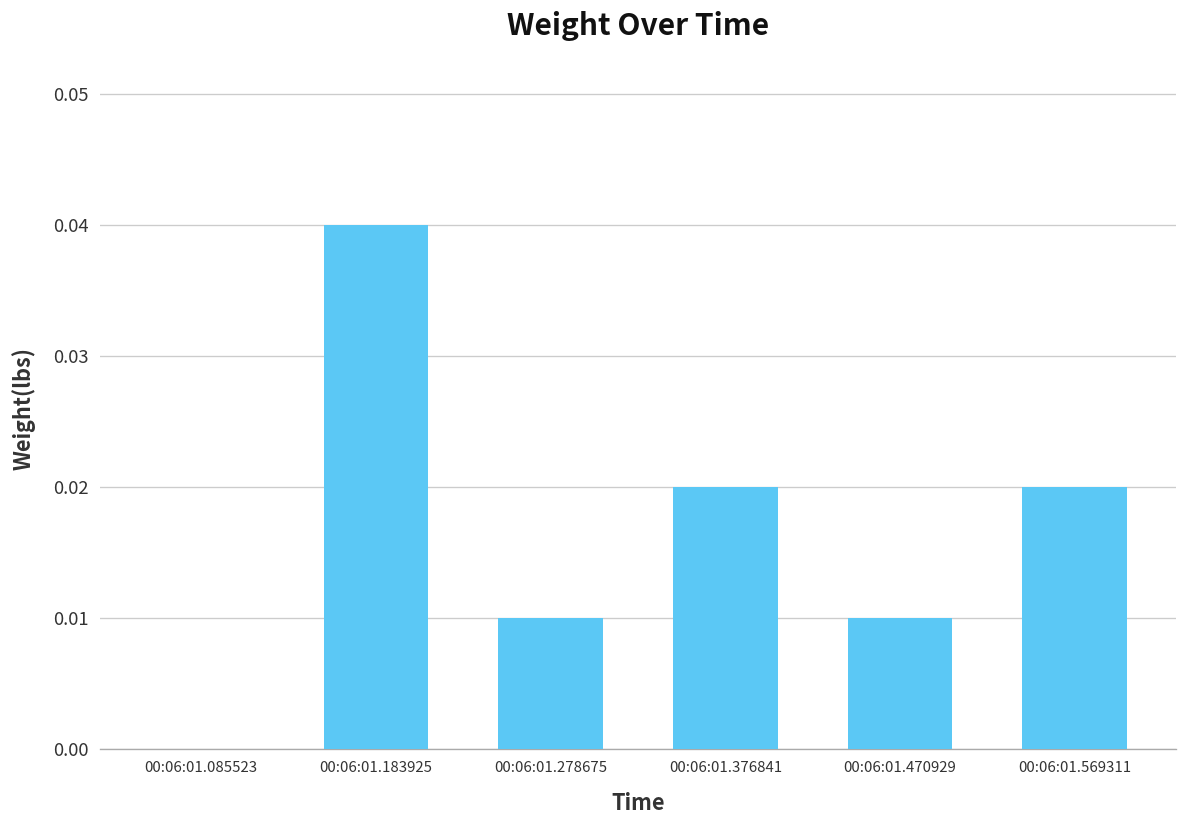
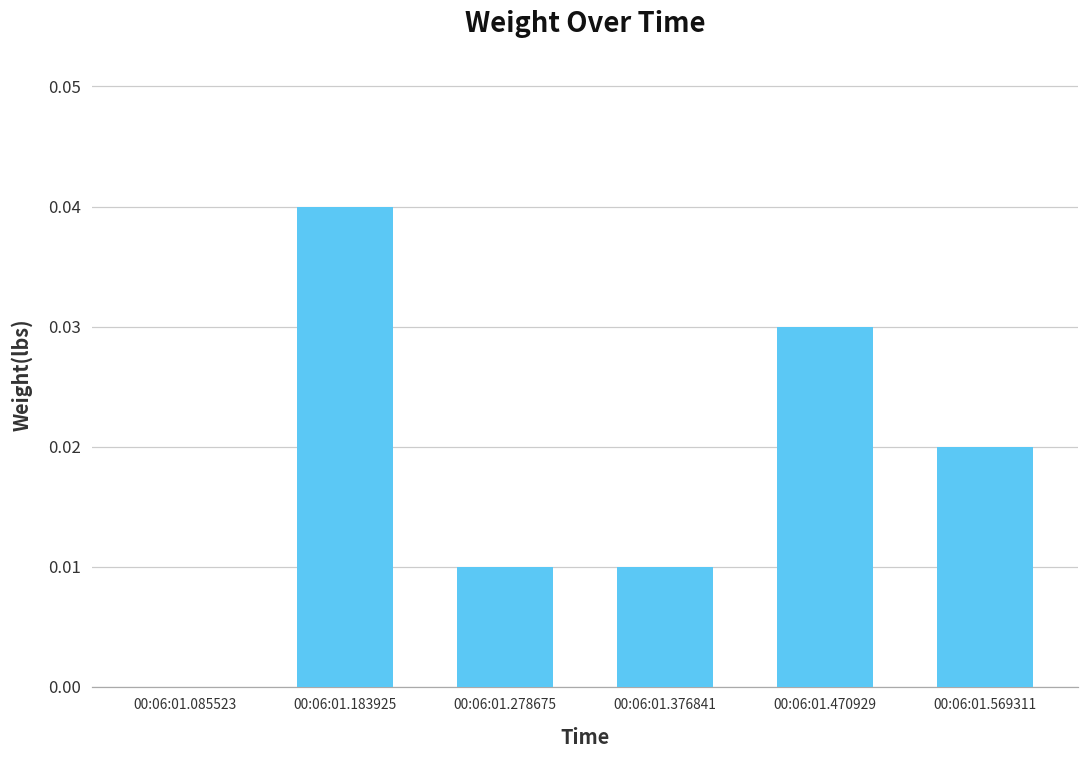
  {
    "00:06:01.085523": 0.00,
    "00:06:01.183925": 0.04,
    "00:06:01.278675": 0.01,
-   "00:06:01.376841": 0.02,
-   "00:06:01.470929": 0.01,
+   "00:06:01.376841": 0.01,
+   "00:06:01.470929": 0.03,
    "00:06:01.569311": 0.02
  }
